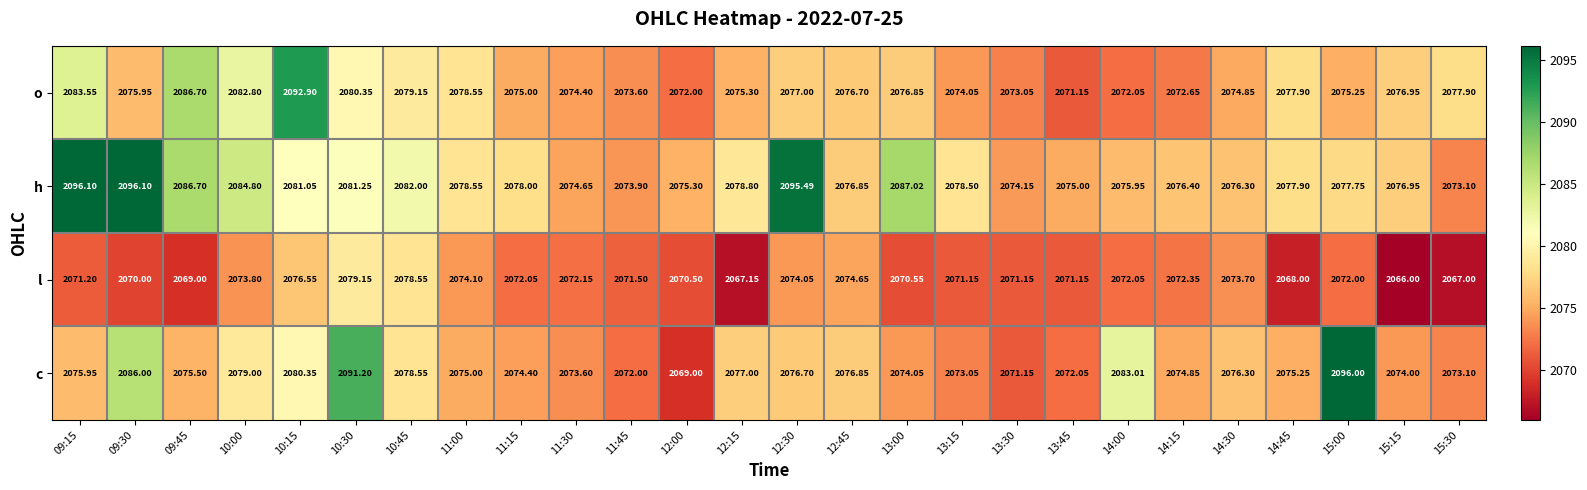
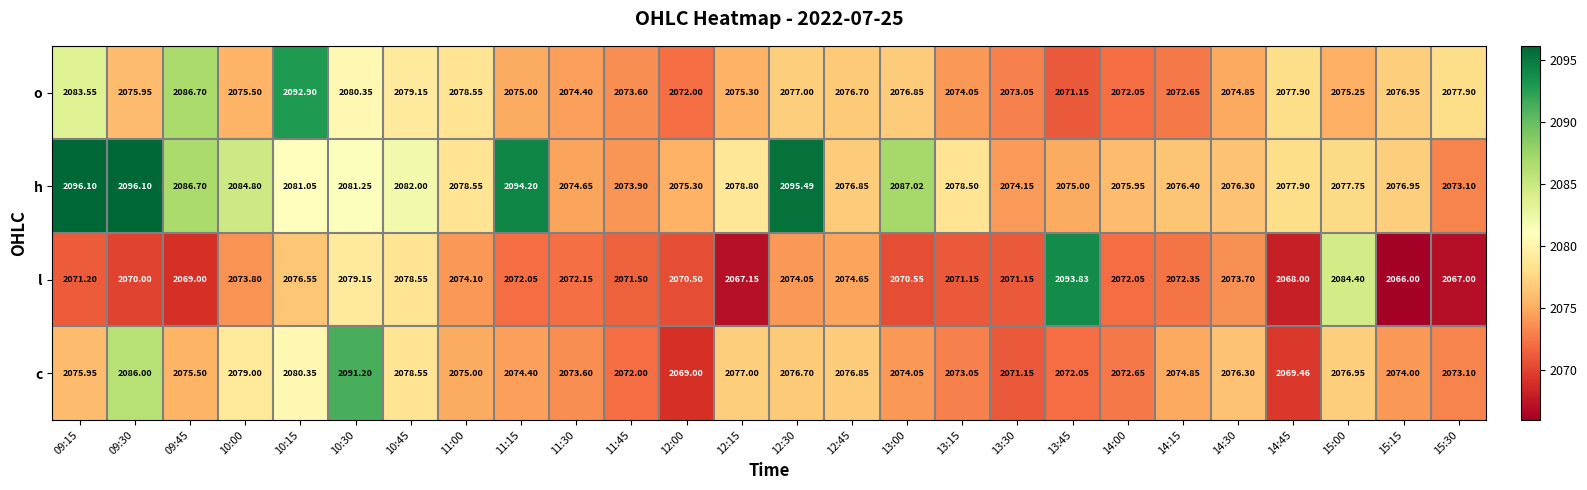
  {
    "o": {
      "09:15": 2083.55,
      "09:30": 2075.95,
      "09:45": 2086.70,
-     "10:00": 2082.80,
+     "10:00": 2075.50,
      "10:15": 2092.90,
      "10:30": 2080.35,
      "10:45": 2079.15,
      "11:00": 2078.55,
      "11:15": 2075.00,
      "11:30": 2074.40,
      "11:45": 2073.60,
      "12:00": 2072.00,
      "12:15": 2075.30,
      "12:30": 2077.00,
      "12:45": 2076.70,
      "13:00": 2076.85,
      "13:15": 2074.05,
      "13:30": 2073.05,
      "13:45": 2071.15,
      "14:00": 2072.05,
      "14:15": 2072.65,
      "14:30": 2074.85,
      "14:45": 2077.90,
      "15:00": 2075.25,
      "15:15": 2076.95,
      "15:30": 2077.90
    },
    "h": {
      "09:15": 2096.10,
      "09:30": 2096.10,
      "09:45": 2086.70,
      "10:00": 2084.80,
      "10:15": 2081.05,
      "10:30": 2081.25,
      "10:45": 2082.00,
      "11:00": 2078.55,
-     "11:15": 2078.00,
+     "11:15": 2094.20,
      "11:30": 2074.65,
      "11:45": 2073.90,
      "12:00": 2075.30,
      "12:15": 2078.80,
      "12:30": 2095.49,
      "12:45": 2076.85,
      "13:00": 2087.02,
      "13:15": 2078.50,
      "13:30": 2074.15,
      "13:45": 2075.00,
      "14:00": 2075.95,
      "14:15": 2076.40,
      "14:30": 2076.30,
      "14:45": 2077.90,
      "15:00": 2077.75,
      "15:15": 2076.95,
      "15:30": 2073.10
    },
    "l": {
      "09:15": 2071.20,
      "09:30": 2070.00,
      "09:45": 2069.00,
      "10:00": 2073.80,
      "10:15": 2076.55,
      "10:30": 2079.15,
      "10:45": 2078.55,
      "11:00": 2074.10,
      "11:15": 2072.05,
      "11:30": 2072.15,
      "11:45": 2071.50,
      "12:00": 2070.50,
      "12:15": 2067.15,
      "12:30": 2074.05,
      "12:45": 2074.65,
      "13:00": 2070.55,
      "13:15": 2071.15,
      "13:30": 2071.15,
-     "13:45": 2071.15,
+     "13:45": 2093.83,
      "14:00": 2072.05,
      "14:15": 2072.35,
      "14:30": 2073.70,
      "14:45": 2068.00,
-     "15:00": 2072.00,
+     "15:00": 2084.40,
      "15:15": 2066.00,
      "15:30": 2067.00
    },
    "c": {
      "09:15": 2075.95,
      "09:30": 2086.00,
      "09:45": 2075.50,
      "10:00": 2079.00,
      "10:15": 2080.35,
      "10:30": 2091.20,
      "10:45": 2078.55,
      "11:00": 2075.00,
      "11:15": 2074.40,
      "11:30": 2073.60,
      "11:45": 2072.00,
      "12:00": 2069.00,
      "12:15": 2077.00,
      "12:30": 2076.70,
      "12:45": 2076.85,
      "13:00": 2074.05,
      "13:15": 2073.05,
      "13:30": 2071.15,
      "13:45": 2072.05,
-     "14:00": 2083.01,
+     "14:00": 2072.65,
      "14:15": 2074.85,
      "14:30": 2076.30,
-     "14:45": 2075.25,
-     "15:00": 2096.00,
+     "14:45": 2069.46,
+     "15:00": 2076.95,
      "15:15": 2074.00,
      "15:30": 2073.10
    }
  }
